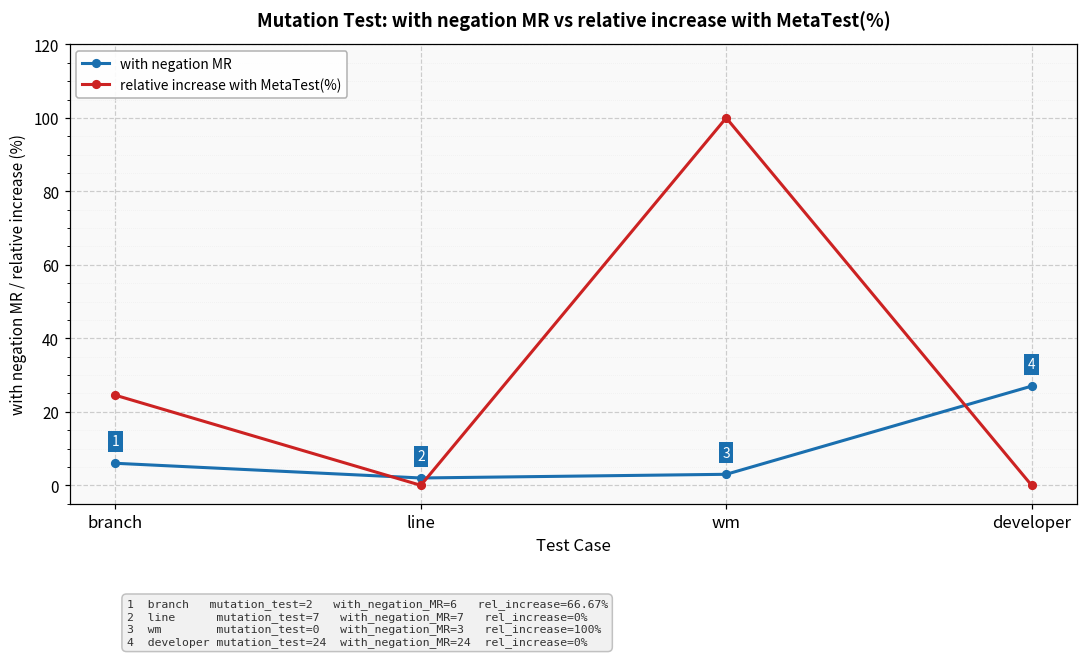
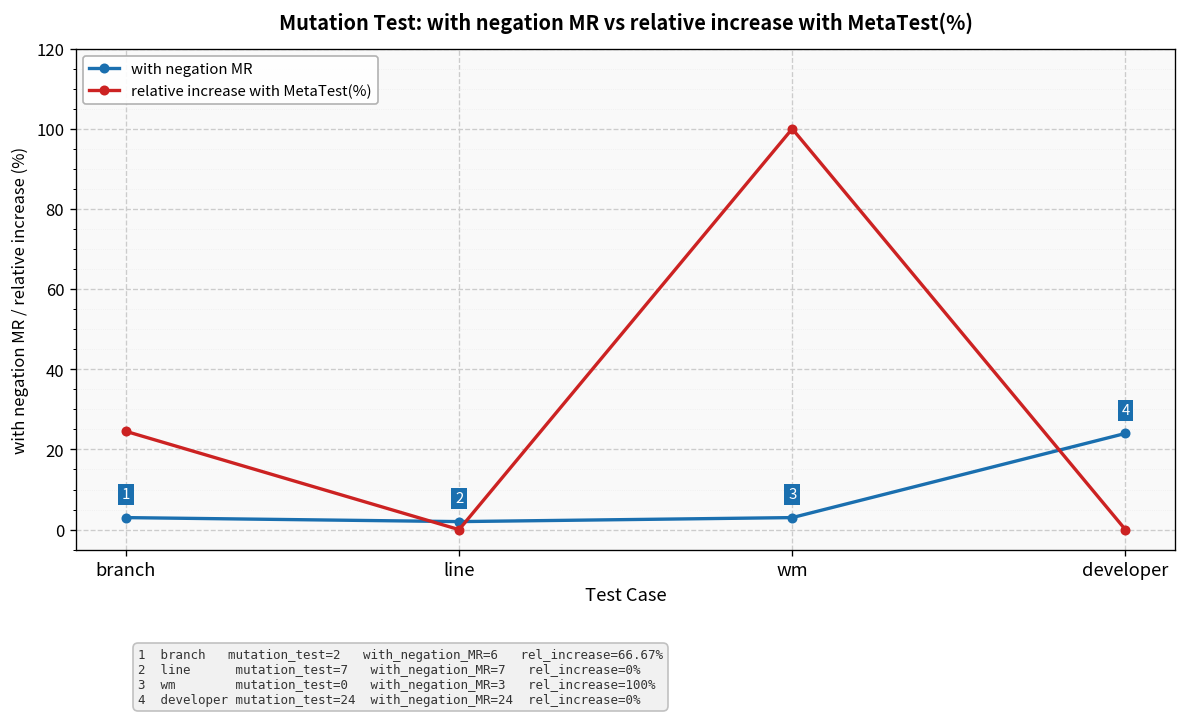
  {
    "with negation MR": {
-     "branch": 6,
-     "developer": 27
+     "branch": 3,
+     "developer": 24
    },
    "relative increase with MetaTest(%)": {
      "branch": 25,
      "line": 0,
      "wm": 100,
      "developer": 0
    }
  }
